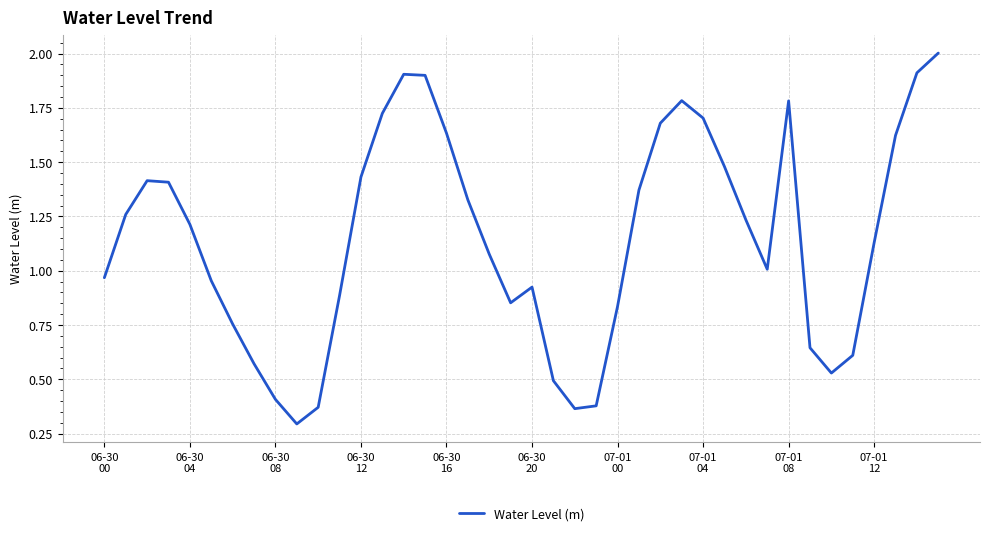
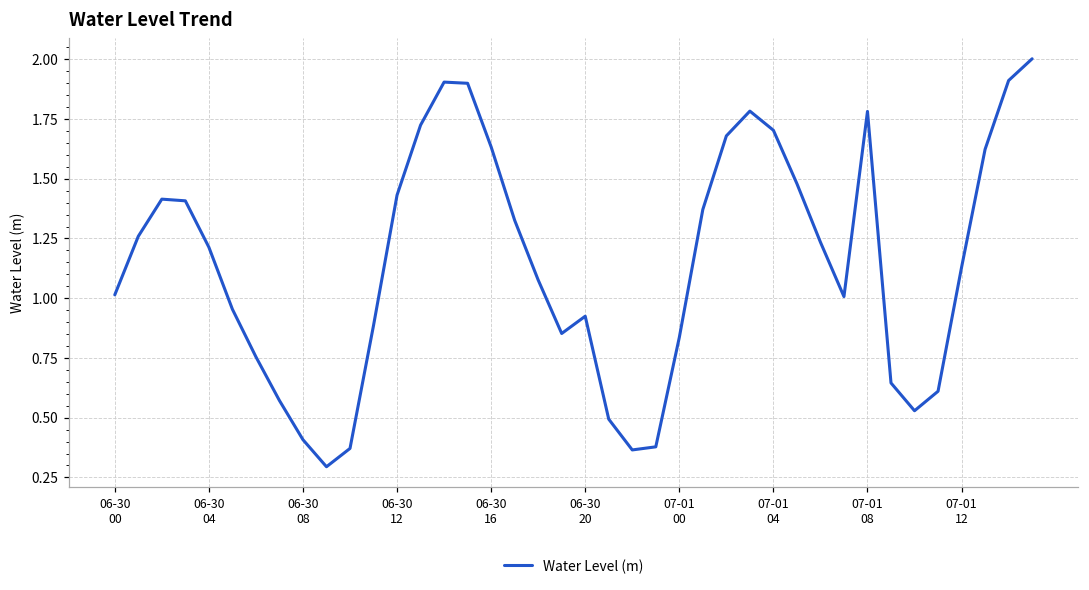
  {
-   "06-30 00": 0.97,
+   "06-30 00": 1.01,
    "06-30 04": 1.21,
    "06-30 08": 0.41,
    "06-30 12": 1.43,
    "06-30 16": 1.63,
    "06-30 20": 0.92,
    "07-01 00": 0.84,
    "07-01 04": 1.70,
    "07-01 08": 1.78,
    "07-01 12": 1.13
  }
